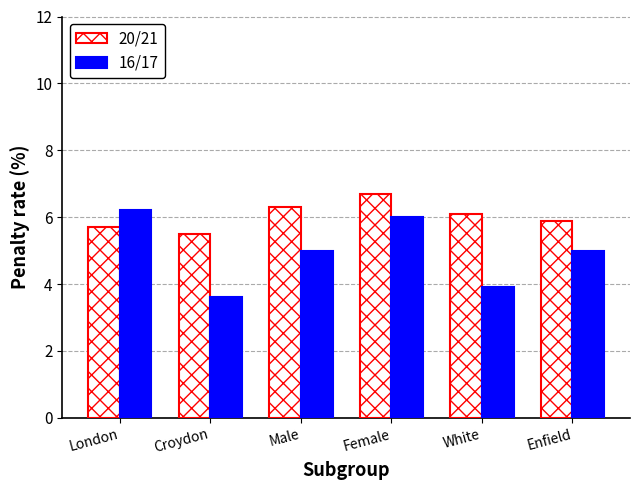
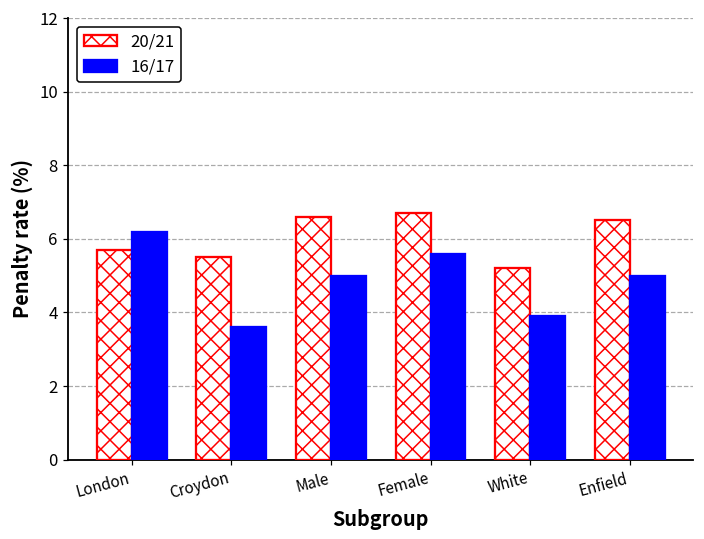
  {
    "20/21": {
      "London": 5.7,
      "Croydon": 5.5,
-     "Male": 6.3,
+     "Male": 6.6,
      "Female": 6.7,
-     "White": 6.1,
-     "Enfield": 5.9
+     "White": 5.2,
+     "Enfield": 6.5
    },
    "16/17": {
      "London": 6.2,
      "Croydon": 3.6,
      "Male": 5.0,
-     "Female": 6.0,
+     "Female": 5.6,
      "White": 3.9,
      "Enfield": 5.0
    }
  }
